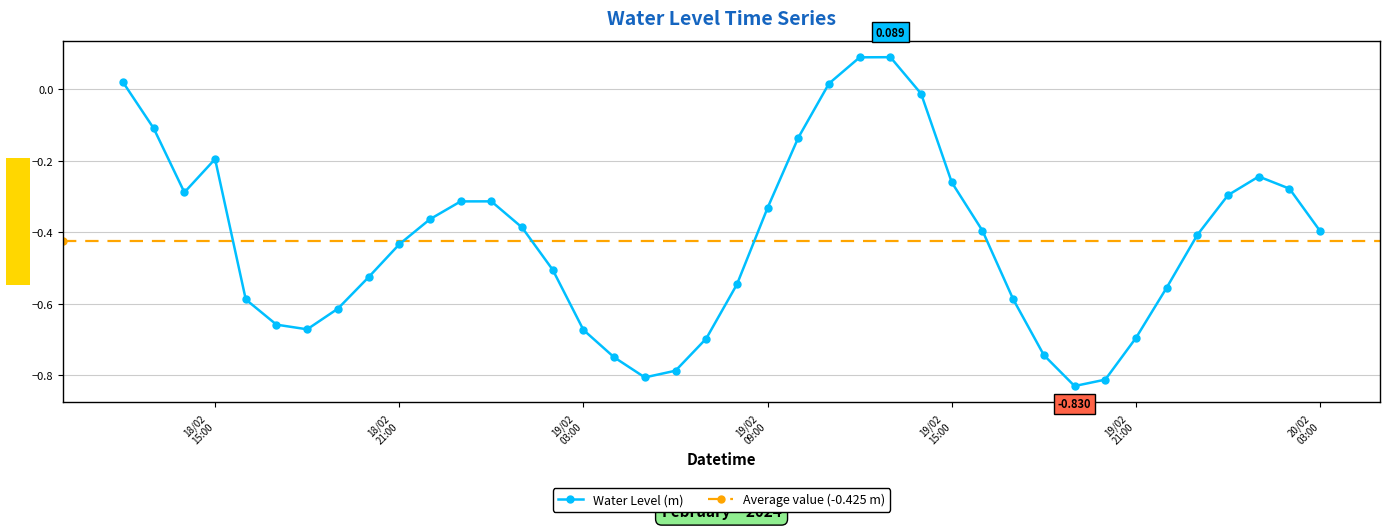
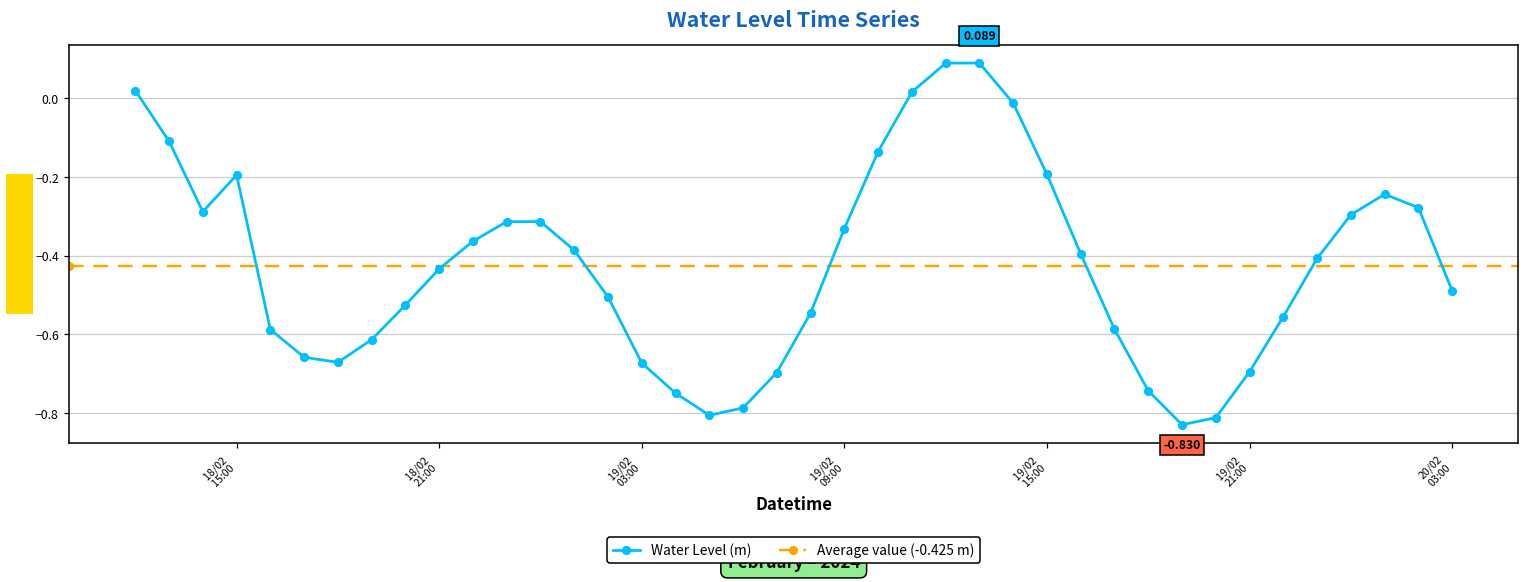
  {
    "18/02 15:00": -0.20,
    "18/02 21:00": -0.43,
    "19/02 03:00": -0.67,
    "19/02 09:00": -0.33,
-   "19/02 15:00": -0.26,
+   "19/02 15:00": -0.19,
    "19/02 21:00": -0.70,
-   "20/02 03:00": -0.40
+   "20/02 03:00": -0.49
  }
